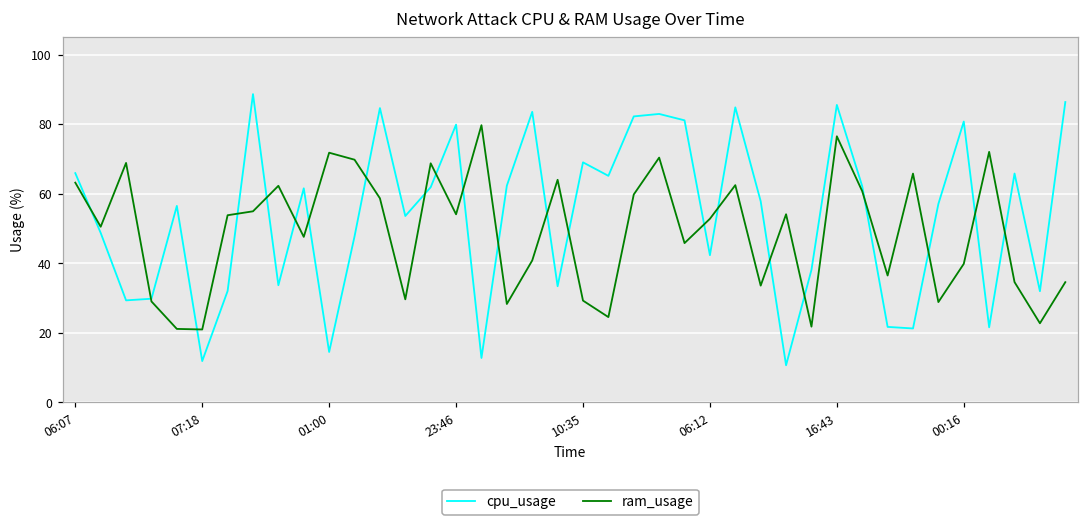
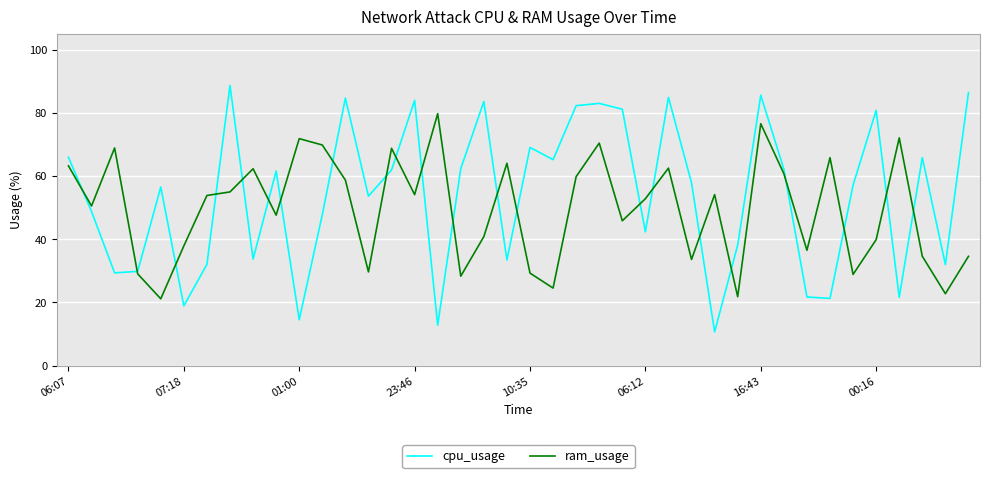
  {
    "cpu_usage": {
      "06:07": 66,
-     "07:18": 12,
-     "23:46": 80,
+     "07:18": 19,
+     "23:46": 84,
      "10:35": 69,
      "06:12": 42,
      "16:43": 86,
      "00:16": 81
    },
    "ram_usage": {
      "06:07": 63,
-     "07:18": 21,
+     "07:18": 38,
      "23:46": 54,
      "10:35": 29,
      "06:12": 53,
      "16:43": 77,
      "00:16": 40
    }
  }
